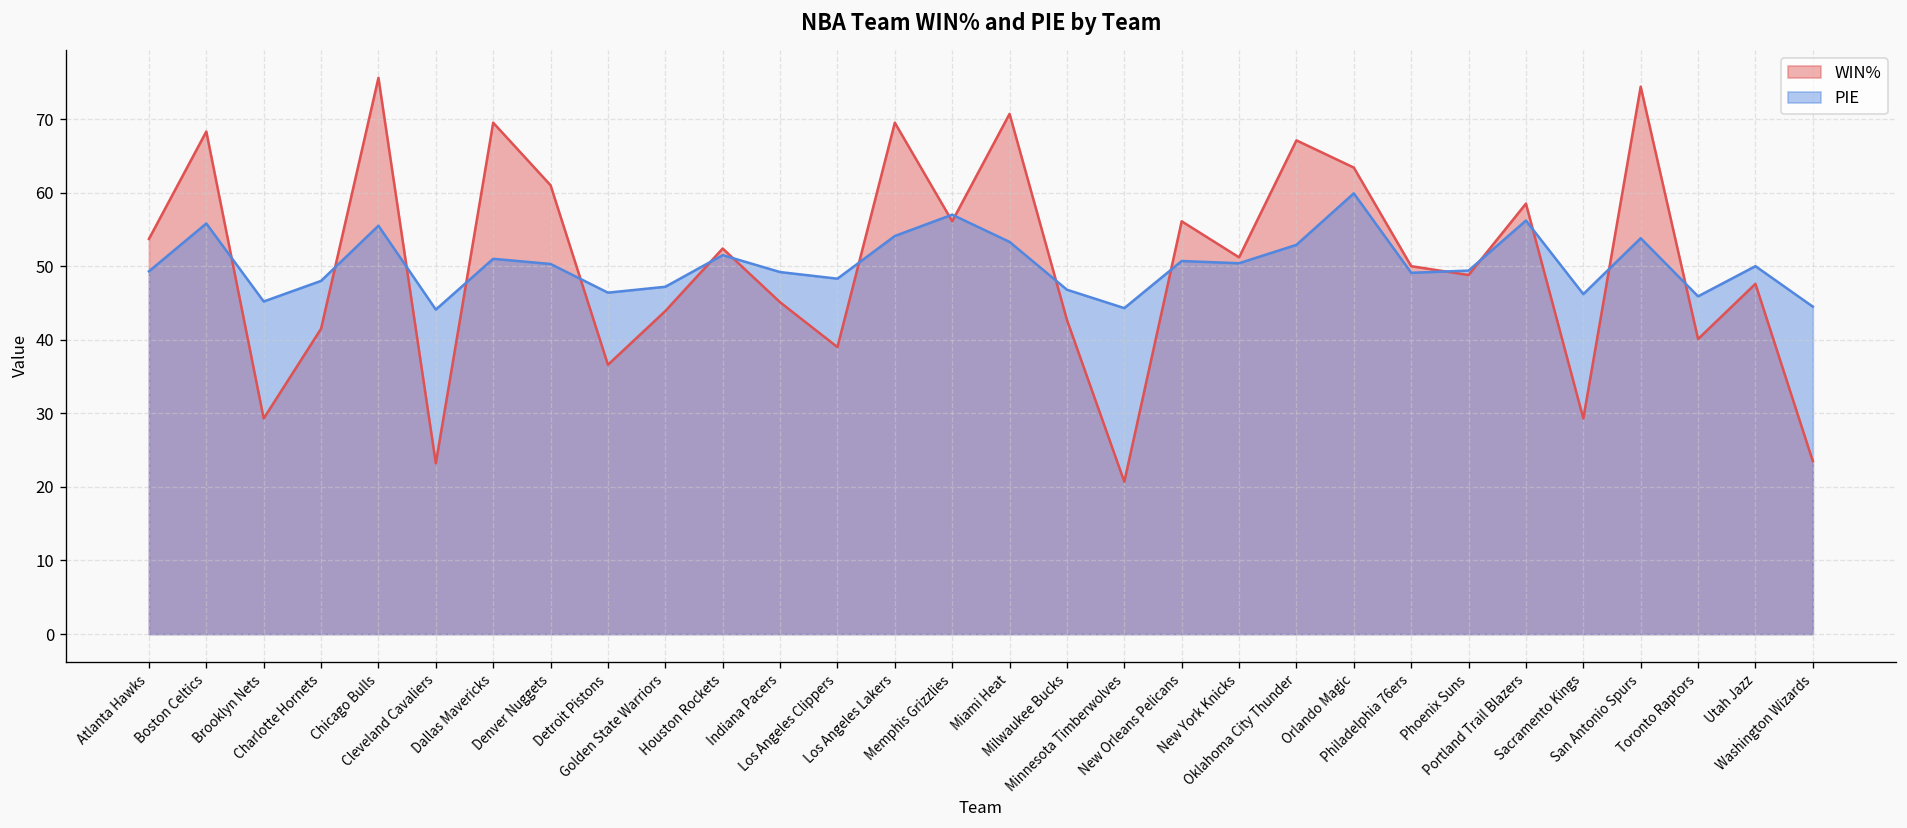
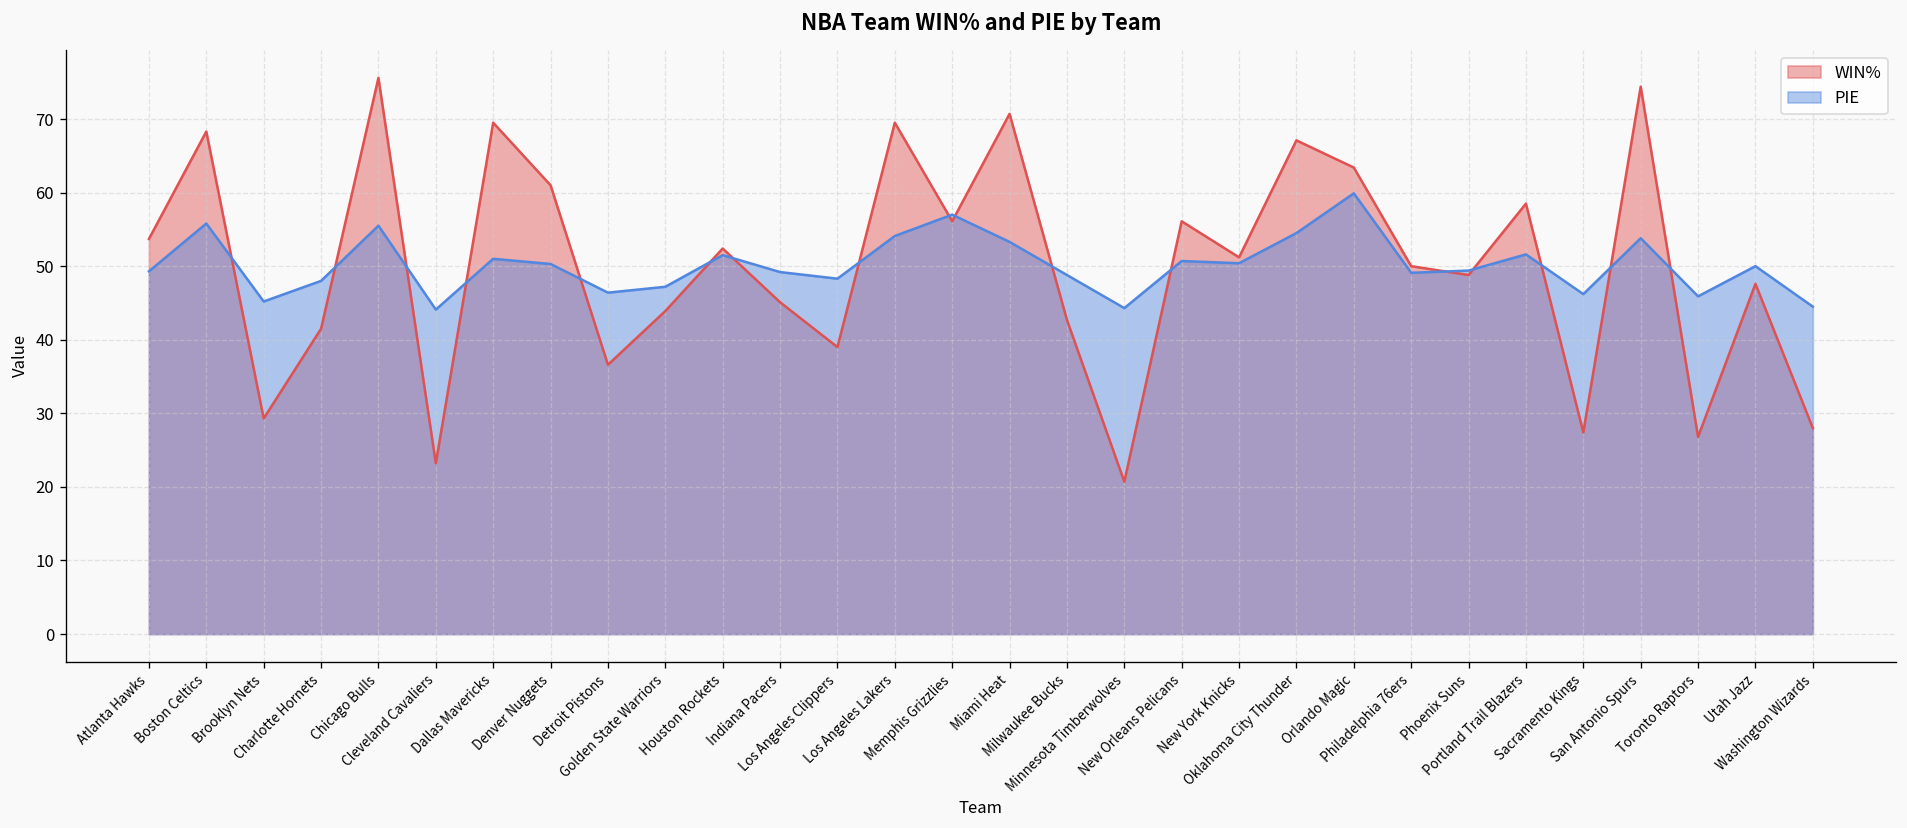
  {
    "WIN%": {
      "Atlanta Hawks": 54,
      "Boston Celtics": 68,
      "Brooklyn Nets": 29,
      "Charlotte Hornets": 42,
      "Chicago Bulls": 76,
      "Cleveland Cavaliers": 23,
      "Dallas Mavericks": 70,
      "Denver Nuggets": 61,
      "Detroit Pistons": 37,
      "Golden State Warriors": 44,
      "Houston Rockets": 52,
      "Indiana Pacers": 45,
      "Los Angeles Clippers": 39,
      "Los Angeles Lakers": 70,
      "Memphis Grizzlies": 56,
      "Miami Heat": 71,
      "Milwaukee Bucks": 43,
      "Minnesota Timberwolves": 21,
      "New Orleans Pelicans": 56,
      "New York Knicks": 51,
      "Oklahoma City Thunder": 67,
      "Orlando Magic": 63,
      "Philadelphia 76ers": 50,
      "Phoenix Suns": 49,
      "Portland Trail Blazers": 59,
-     "Sacramento Kings": 29,
+     "Sacramento Kings": 27,
      "San Antonio Spurs": 74,
-     "Toronto Raptors": 40,
+     "Toronto Raptors": 27,
      "Utah Jazz": 48,
-     "Washington Wizards": 24
+     "Washington Wizards": 28
    },
    "PIE": {
      "Atlanta Hawks": 49,
      "Boston Celtics": 56,
      "Brooklyn Nets": 45,
      "Charlotte Hornets": 48,
      "Chicago Bulls": 56,
      "Cleveland Cavaliers": 44,
      "Dallas Mavericks": 51,
      "Denver Nuggets": 50,
      "Detroit Pistons": 46,
      "Golden State Warriors": 47,
      "Houston Rockets": 52,
      "Indiana Pacers": 49,
      "Los Angeles Clippers": 48,
      "Los Angeles Lakers": 54,
      "Memphis Grizzlies": 57,
      "Miami Heat": 53,
-     "Milwaukee Bucks": 47,
+     "Milwaukee Bucks": 49,
      "Minnesota Timberwolves": 44,
      "New Orleans Pelicans": 51,
      "New York Knicks": 50,
-     "Oklahoma City Thunder": 53,
+     "Oklahoma City Thunder": 55,
      "Orlando Magic": 60,
      "Philadelphia 76ers": 49,
      "Phoenix Suns": 49,
-     "Portland Trail Blazers": 56,
+     "Portland Trail Blazers": 52,
      "Sacramento Kings": 46,
      "San Antonio Spurs": 54,
      "Toronto Raptors": 46,
      "Utah Jazz": 50,
      "Washington Wizards": 45
    }
  }
